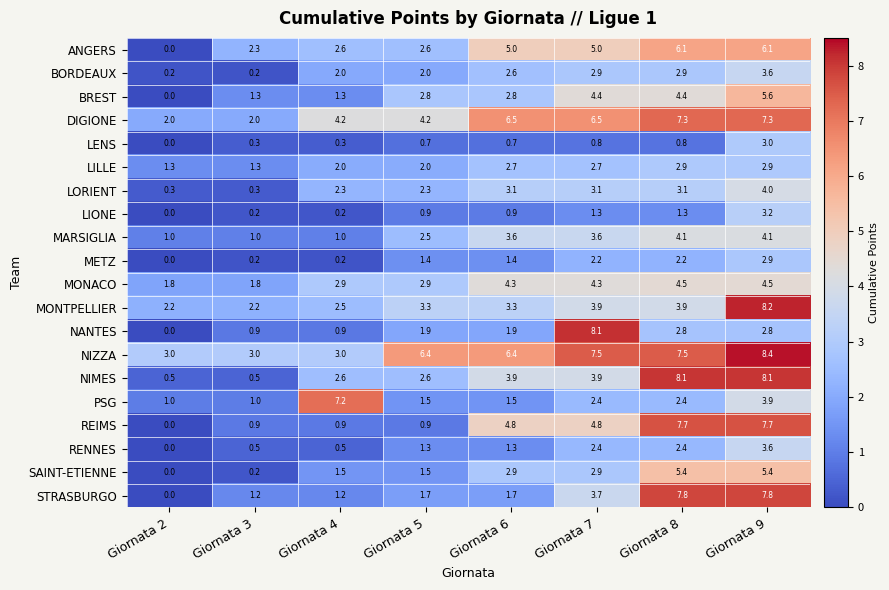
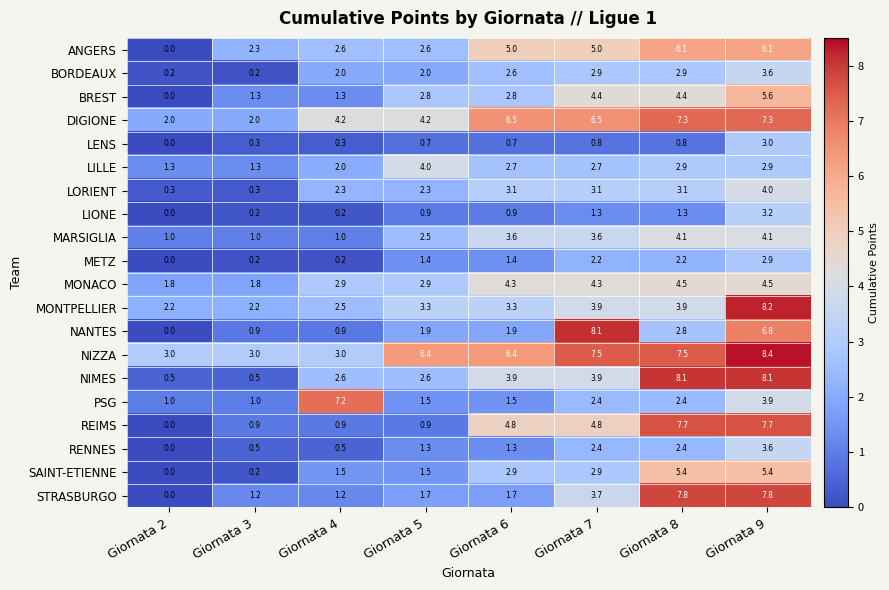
  {
    "ANGERS": {
      "Giornata 2": 0.0,
      "Giornata 3": 2.3,
      "Giornata 4": 2.6,
      "Giornata 5": 2.6,
      "Giornata 6": 5.0,
      "Giornata 7": 5.0,
      "Giornata 8": 6.1,
      "Giornata 9": 6.1
    },
    "BORDEAUX": {
      "Giornata 2": 0.2,
      "Giornata 3": 0.2,
      "Giornata 4": 2.0,
      "Giornata 5": 2.0,
      "Giornata 6": 2.6,
      "Giornata 7": 2.9,
      "Giornata 8": 2.9,
      "Giornata 9": 3.6
    },
    "BREST": {
      "Giornata 2": 0.0,
      "Giornata 3": 1.3,
      "Giornata 4": 1.3,
      "Giornata 5": 2.8,
      "Giornata 6": 2.8,
      "Giornata 7": 4.4,
      "Giornata 8": 4.4,
      "Giornata 9": 5.6
    },
    "DIGIONE": {
      "Giornata 2": 2.0,
      "Giornata 3": 2.0,
      "Giornata 4": 4.2,
      "Giornata 5": 4.2,
      "Giornata 6": 6.5,
      "Giornata 7": 6.5,
      "Giornata 8": 7.3,
      "Giornata 9": 7.3
    },
    "LENS": {
      "Giornata 2": 0.0,
      "Giornata 3": 0.3,
      "Giornata 4": 0.3,
      "Giornata 5": 0.7,
      "Giornata 6": 0.7,
      "Giornata 7": 0.8,
      "Giornata 8": 0.8,
      "Giornata 9": 3.0
    },
    "LILLE": {
      "Giornata 2": 1.3,
      "Giornata 3": 1.3,
      "Giornata 4": 2.0,
-     "Giornata 5": 2.0,
+     "Giornata 5": 4.0,
      "Giornata 6": 2.7,
      "Giornata 7": 2.7,
      "Giornata 8": 2.9,
      "Giornata 9": 2.9
    },
    "LORIENT": {
      "Giornata 2": 0.3,
      "Giornata 3": 0.3,
      "Giornata 4": 2.3,
      "Giornata 5": 2.3,
      "Giornata 6": 3.1,
      "Giornata 7": 3.1,
      "Giornata 8": 3.1,
      "Giornata 9": 4.0
    },
    "LIONE": {
      "Giornata 2": 0.0,
      "Giornata 3": 0.2,
      "Giornata 4": 0.2,
      "Giornata 5": 0.9,
      "Giornata 6": 0.9,
      "Giornata 7": 1.3,
      "Giornata 8": 1.3,
      "Giornata 9": 3.2
    },
    "MARSIGLIA": {
      "Giornata 2": 1.0,
      "Giornata 3": 1.0,
      "Giornata 4": 1.0,
      "Giornata 5": 2.5,
      "Giornata 6": 3.6,
      "Giornata 7": 3.6,
      "Giornata 8": 4.1,
      "Giornata 9": 4.1
    },
    "METZ": {
      "Giornata 2": 0.0,
      "Giornata 3": 0.2,
      "Giornata 4": 0.2,
      "Giornata 5": 1.4,
      "Giornata 6": 1.4,
      "Giornata 7": 2.2,
      "Giornata 8": 2.2,
      "Giornata 9": 2.9
    },
    "MONACO": {
      "Giornata 2": 1.8,
      "Giornata 3": 1.8,
      "Giornata 4": 2.9,
      "Giornata 5": 2.9,
      "Giornata 6": 4.3,
      "Giornata 7": 4.3,
      "Giornata 8": 4.5,
      "Giornata 9": 4.5
    },
    "MONTPELLIER": {
      "Giornata 2": 2.2,
      "Giornata 3": 2.2,
      "Giornata 4": 2.5,
      "Giornata 5": 3.3,
      "Giornata 6": 3.3,
      "Giornata 7": 3.9,
      "Giornata 8": 3.9,
      "Giornata 9": 8.2
    },
    "NANTES": {
      "Giornata 2": 0.0,
      "Giornata 3": 0.9,
      "Giornata 4": 0.9,
      "Giornata 5": 1.9,
      "Giornata 6": 1.9,
      "Giornata 7": 8.1,
      "Giornata 8": 2.8,
-     "Giornata 9": 2.8
+     "Giornata 9": 6.8
    },
    "NIZZA": {
      "Giornata 2": 3.0,
      "Giornata 3": 3.0,
      "Giornata 4": 3.0,
      "Giornata 5": 6.4,
      "Giornata 6": 6.4,
      "Giornata 7": 7.5,
      "Giornata 8": 7.5,
      "Giornata 9": 8.4
    },
    "NIMES": {
      "Giornata 2": 0.5,
      "Giornata 3": 0.5,
      "Giornata 4": 2.6,
      "Giornata 5": 2.6,
      "Giornata 6": 3.9,
      "Giornata 7": 3.9,
      "Giornata 8": 8.1,
      "Giornata 9": 8.1
    },
    "PSG": {
      "Giornata 2": 1.0,
      "Giornata 3": 1.0,
      "Giornata 4": 7.2,
      "Giornata 5": 1.5,
      "Giornata 6": 1.5,
      "Giornata 7": 2.4,
      "Giornata 8": 2.4,
      "Giornata 9": 3.9
    },
    "REIMS": {
      "Giornata 2": 0.0,
      "Giornata 3": 0.9,
      "Giornata 4": 0.9,
      "Giornata 5": 0.9,
      "Giornata 6": 4.8,
      "Giornata 7": 4.8,
      "Giornata 8": 7.7,
      "Giornata 9": 7.7
    },
    "RENNES": {
      "Giornata 2": 0.0,
      "Giornata 3": 0.5,
      "Giornata 4": 0.5,
      "Giornata 5": 1.3,
      "Giornata 6": 1.3,
      "Giornata 7": 2.4,
      "Giornata 8": 2.4,
      "Giornata 9": 3.6
    },
    "SAINT-ETIENNE": {
      "Giornata 2": 0.0,
      "Giornata 3": 0.2,
      "Giornata 4": 1.5,
      "Giornata 5": 1.5,
      "Giornata 6": 2.9,
      "Giornata 7": 2.9,
      "Giornata 8": 5.4,
      "Giornata 9": 5.4
    },
    "STRASBURGO": {
      "Giornata 2": 0.0,
      "Giornata 3": 1.2,
      "Giornata 4": 1.2,
      "Giornata 5": 1.7,
      "Giornata 6": 1.7,
      "Giornata 7": 3.7,
      "Giornata 8": 7.8,
      "Giornata 9": 7.8
    }
  }
